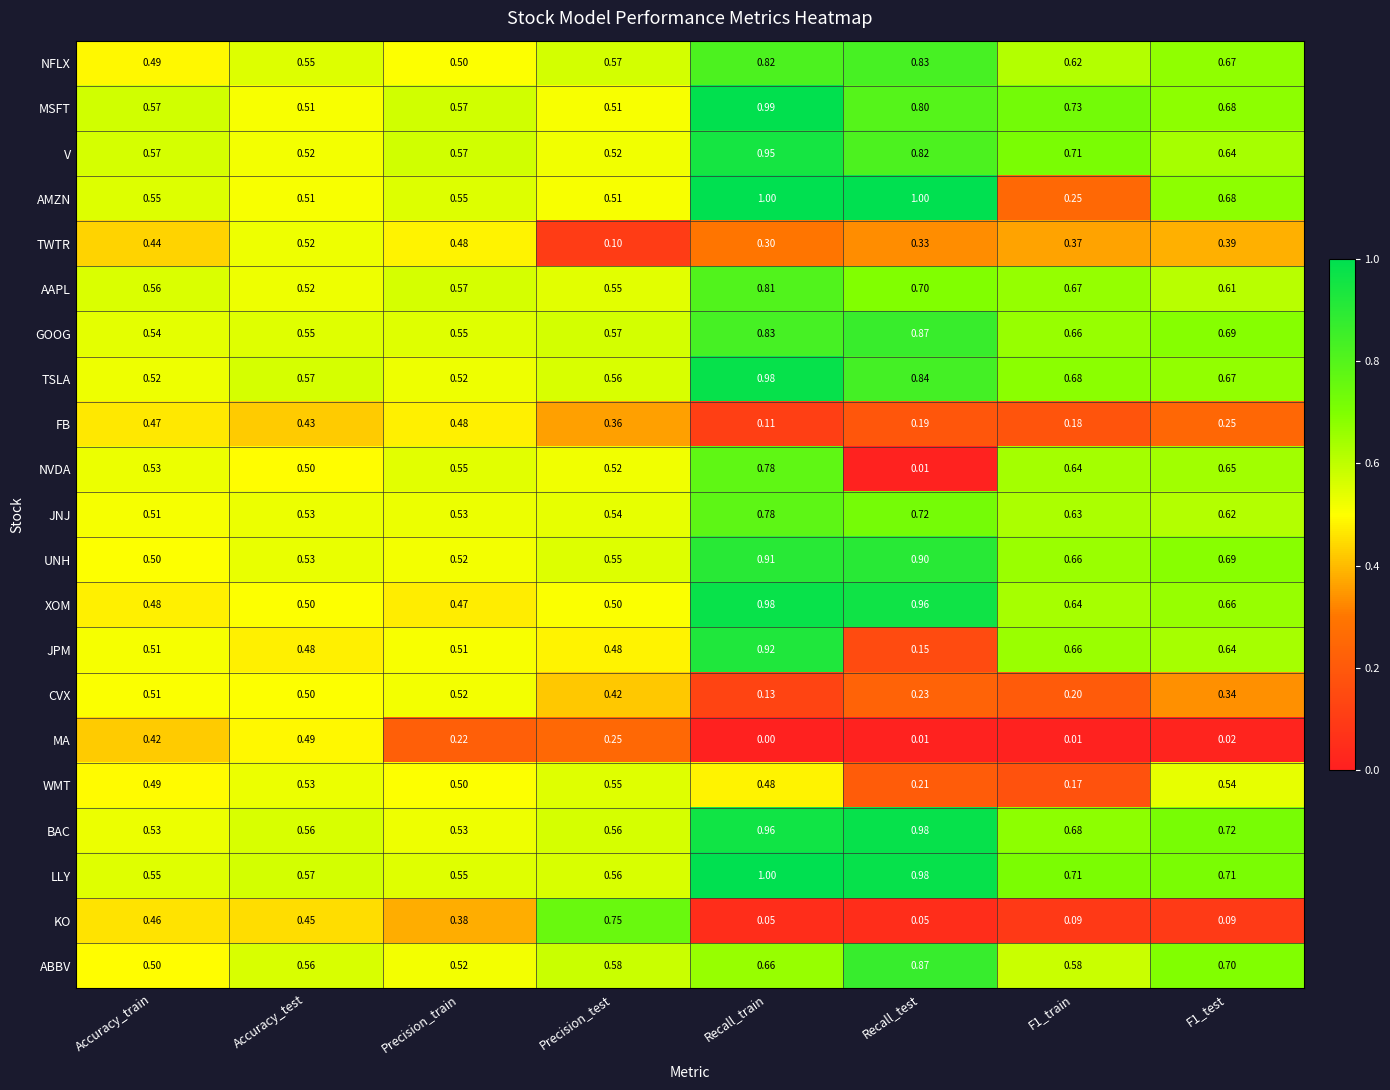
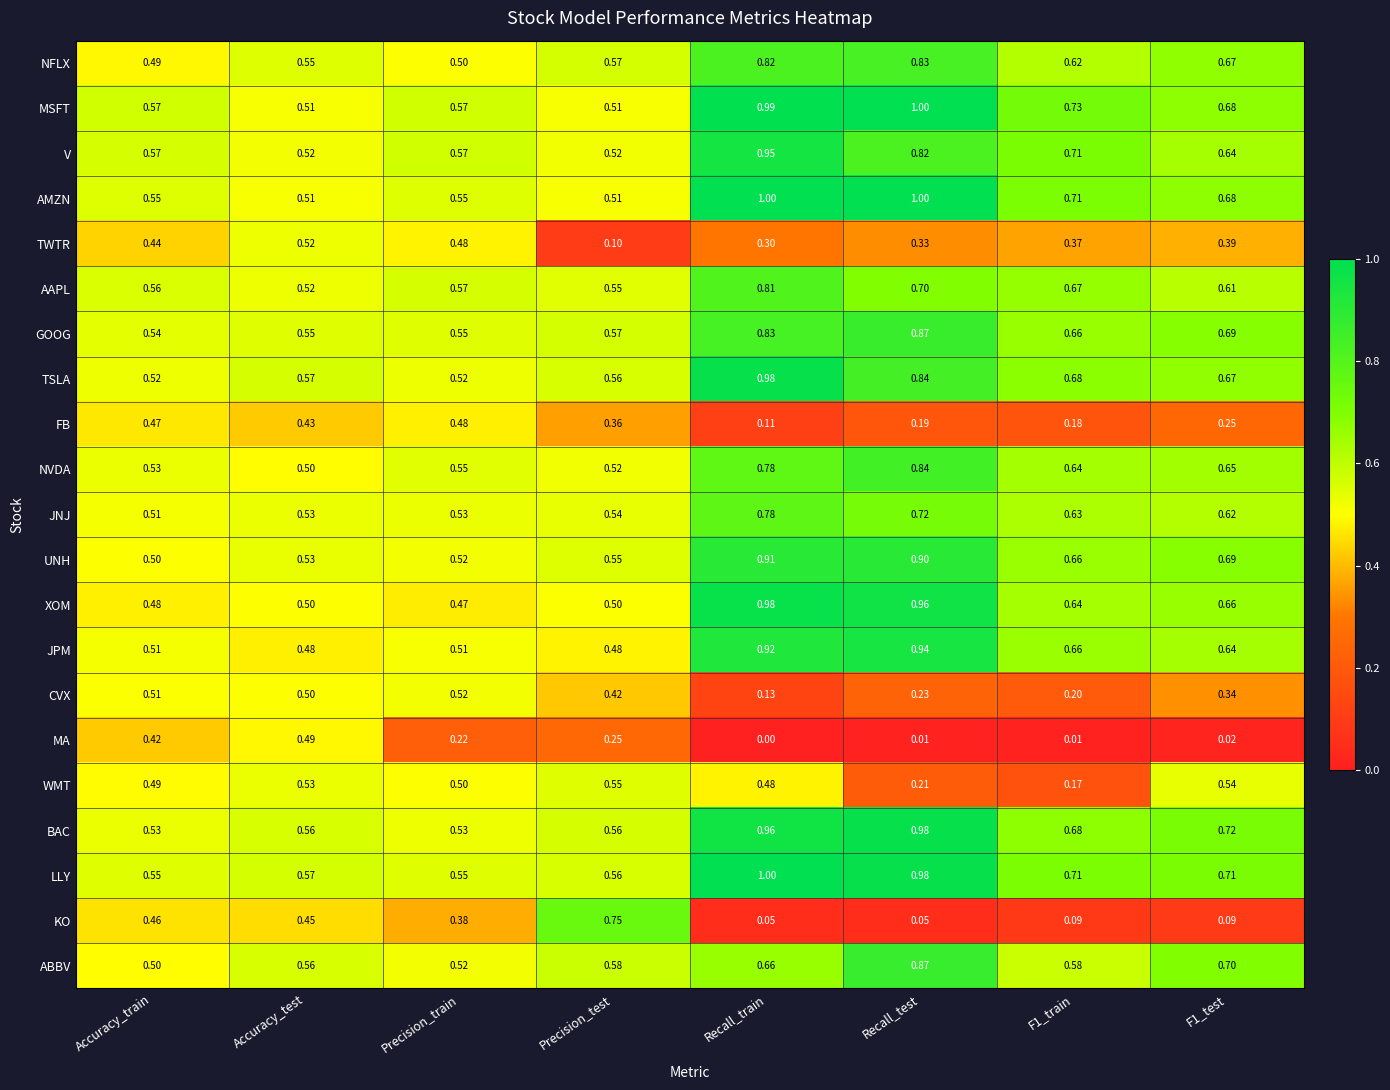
  {
    "NFLX": {
      "Accuracy_train": 0.49,
      "Accuracy_test": 0.55,
      "Precision_train": 0.50,
      "Precision_test": 0.57,
      "Recall_train": 0.82,
      "Recall_test": 0.83,
      "F1_train": 0.62,
      "F1_test": 0.67
    },
    "MSFT": {
      "Accuracy_train": 0.57,
      "Accuracy_test": 0.51,
      "Precision_train": 0.57,
      "Precision_test": 0.51,
      "Recall_train": 0.99,
-     "Recall_test": 0.80,
+     "Recall_test": 1.00,
      "F1_train": 0.73,
      "F1_test": 0.68
    },
    "V": {
      "Accuracy_train": 0.57,
      "Accuracy_test": 0.52,
      "Precision_train": 0.57,
      "Precision_test": 0.52,
      "Recall_train": 0.95,
      "Recall_test": 0.82,
      "F1_train": 0.71,
      "F1_test": 0.64
    },
    "AMZN": {
      "Accuracy_train": 0.55,
      "Accuracy_test": 0.51,
      "Precision_train": 0.55,
      "Precision_test": 0.51,
      "Recall_train": 1.00,
      "Recall_test": 1.00,
-     "F1_train": 0.25,
+     "F1_train": 0.71,
      "F1_test": 0.68
    },
    "TWTR": {
      "Accuracy_train": 0.44,
      "Accuracy_test": 0.52,
      "Precision_train": 0.48,
      "Precision_test": 0.10,
      "Recall_train": 0.30,
      "Recall_test": 0.33,
      "F1_train": 0.37,
      "F1_test": 0.39
    },
    "AAPL": {
      "Accuracy_train": 0.56,
      "Accuracy_test": 0.52,
      "Precision_train": 0.57,
      "Precision_test": 0.55,
      "Recall_train": 0.81,
      "Recall_test": 0.70,
      "F1_train": 0.67,
      "F1_test": 0.61
    },
    "GOOG": {
      "Accuracy_train": 0.54,
      "Accuracy_test": 0.55,
      "Precision_train": 0.55,
      "Precision_test": 0.57,
      "Recall_train": 0.83,
      "Recall_test": 0.87,
      "F1_train": 0.66,
      "F1_test": 0.69
    },
    "TSLA": {
      "Accuracy_train": 0.52,
      "Accuracy_test": 0.57,
      "Precision_train": 0.52,
      "Precision_test": 0.56,
      "Recall_train": 0.98,
      "Recall_test": 0.84,
      "F1_train": 0.68,
      "F1_test": 0.67
    },
    "FB": {
      "Accuracy_train": 0.47,
      "Accuracy_test": 0.43,
      "Precision_train": 0.48,
      "Precision_test": 0.36,
      "Recall_train": 0.11,
      "Recall_test": 0.19,
      "F1_train": 0.18,
      "F1_test": 0.25
    },
    "NVDA": {
      "Accuracy_train": 0.53,
      "Accuracy_test": 0.50,
      "Precision_train": 0.55,
      "Precision_test": 0.52,
      "Recall_train": 0.78,
-     "Recall_test": 0.01,
+     "Recall_test": 0.84,
      "F1_train": 0.64,
      "F1_test": 0.65
    },
    "JNJ": {
      "Accuracy_train": 0.51,
      "Accuracy_test": 0.53,
      "Precision_train": 0.53,
      "Precision_test": 0.54,
      "Recall_train": 0.78,
      "Recall_test": 0.72,
      "F1_train": 0.63,
      "F1_test": 0.62
    },
    "UNH": {
      "Accuracy_train": 0.50,
      "Accuracy_test": 0.53,
      "Precision_train": 0.52,
      "Precision_test": 0.55,
      "Recall_train": 0.91,
      "Recall_test": 0.90,
      "F1_train": 0.66,
      "F1_test": 0.69
    },
    "XOM": {
      "Accuracy_train": 0.48,
      "Accuracy_test": 0.50,
      "Precision_train": 0.47,
      "Precision_test": 0.50,
      "Recall_train": 0.98,
      "Recall_test": 0.96,
      "F1_train": 0.64,
      "F1_test": 0.66
    },
    "JPM": {
      "Accuracy_train": 0.51,
      "Accuracy_test": 0.48,
      "Precision_train": 0.51,
      "Precision_test": 0.48,
      "Recall_train": 0.92,
-     "Recall_test": 0.15,
+     "Recall_test": 0.94,
      "F1_train": 0.66,
      "F1_test": 0.64
    },
    "CVX": {
      "Accuracy_train": 0.51,
      "Accuracy_test": 0.50,
      "Precision_train": 0.52,
      "Precision_test": 0.42,
      "Recall_train": 0.13,
      "Recall_test": 0.23,
      "F1_train": 0.20,
      "F1_test": 0.34
    },
    "MA": {
      "Accuracy_train": 0.42,
      "Accuracy_test": 0.49,
      "Precision_train": 0.22,
      "Precision_test": 0.25,
      "Recall_train": 0.00,
      "Recall_test": 0.01,
      "F1_train": 0.01,
      "F1_test": 0.02
    },
    "WMT": {
      "Accuracy_train": 0.49,
      "Accuracy_test": 0.53,
      "Precision_train": 0.50,
      "Precision_test": 0.55,
      "Recall_train": 0.48,
      "Recall_test": 0.21,
      "F1_train": 0.17,
      "F1_test": 0.54
    },
    "BAC": {
      "Accuracy_train": 0.53,
      "Accuracy_test": 0.56,
      "Precision_train": 0.53,
      "Precision_test": 0.56,
      "Recall_train": 0.96,
      "Recall_test": 0.98,
      "F1_train": 0.68,
      "F1_test": 0.72
    },
    "LLY": {
      "Accuracy_train": 0.55,
      "Accuracy_test": 0.57,
      "Precision_train": 0.55,
      "Precision_test": 0.56,
      "Recall_train": 1.00,
      "Recall_test": 0.98,
      "F1_train": 0.71,
      "F1_test": 0.71
    },
    "KO": {
      "Accuracy_train": 0.46,
      "Accuracy_test": 0.45,
      "Precision_train": 0.38,
      "Precision_test": 0.75,
      "Recall_train": 0.05,
      "Recall_test": 0.05,
      "F1_train": 0.09,
      "F1_test": 0.09
    },
    "ABBV": {
      "Accuracy_train": 0.50,
      "Accuracy_test": 0.56,
      "Precision_train": 0.52,
      "Precision_test": 0.58,
      "Recall_train": 0.66,
      "Recall_test": 0.87,
      "F1_train": 0.58,
      "F1_test": 0.70
    }
  }
